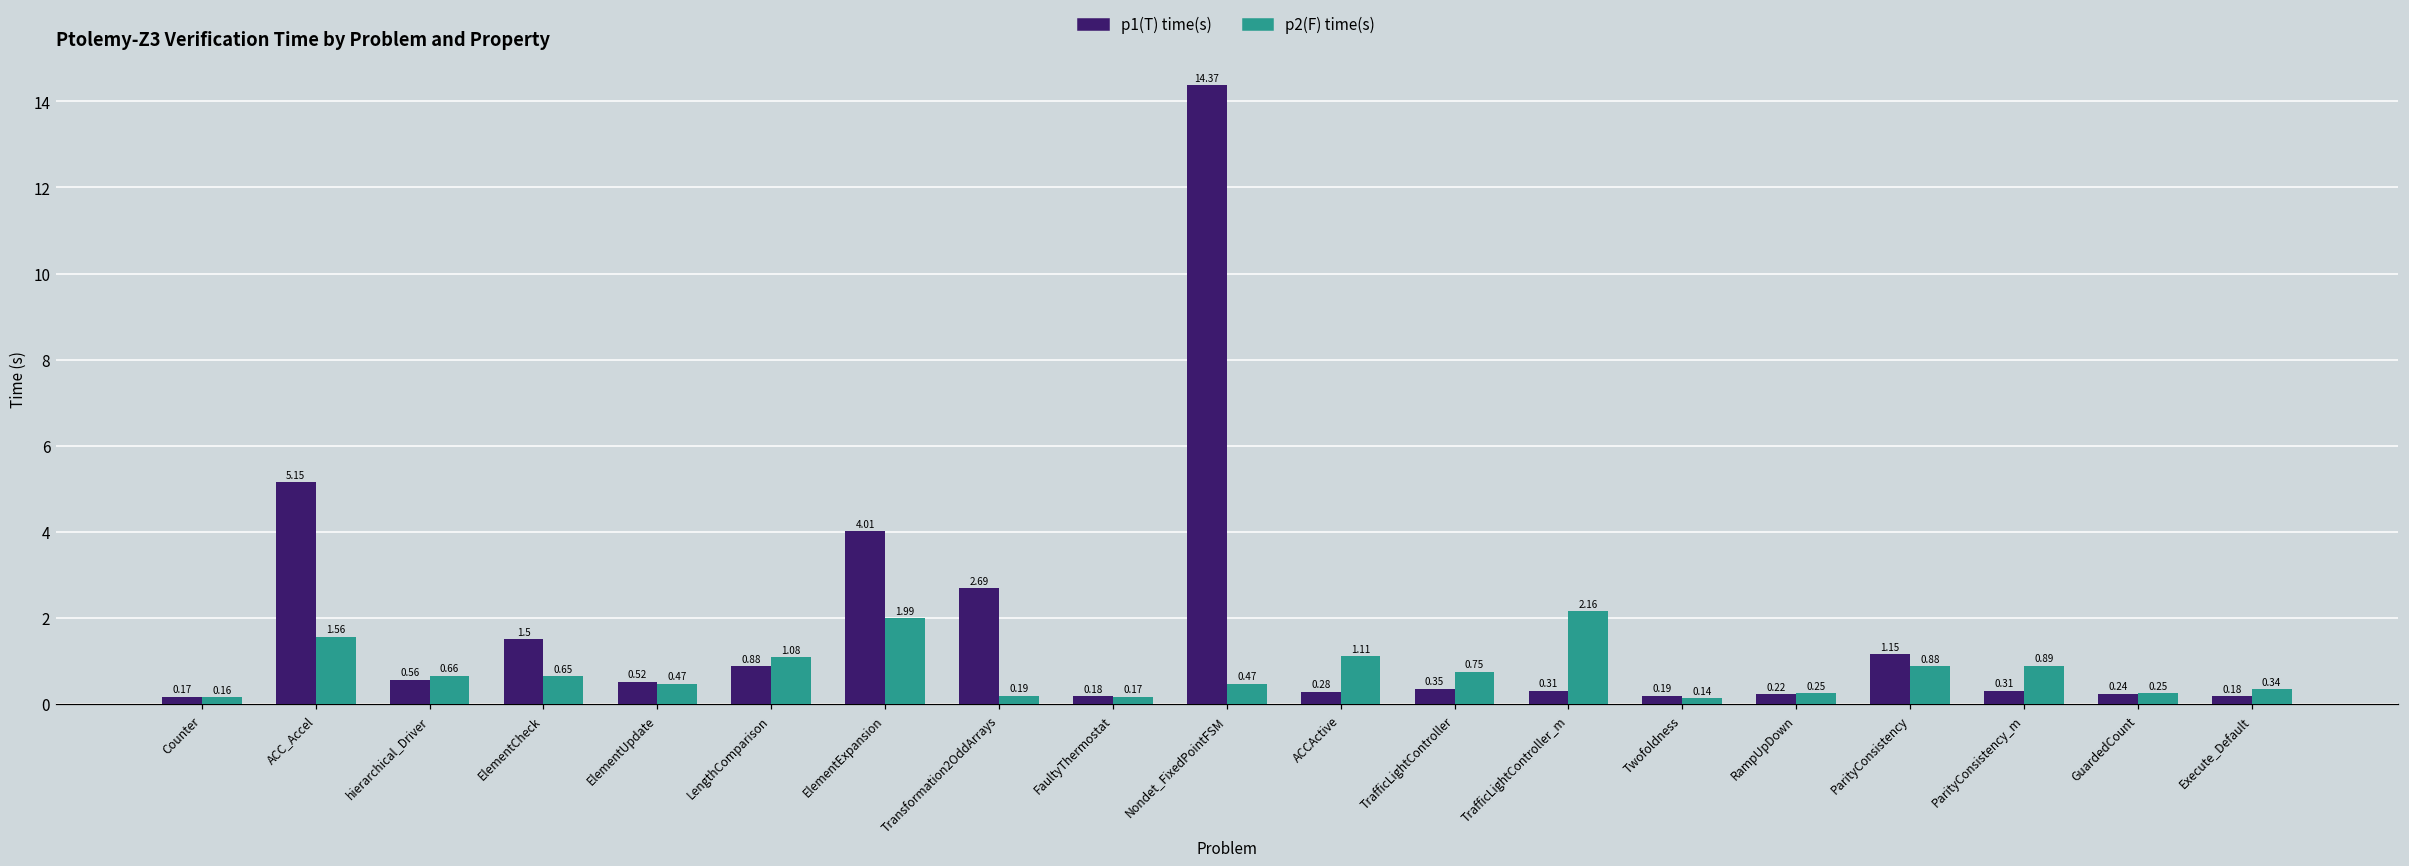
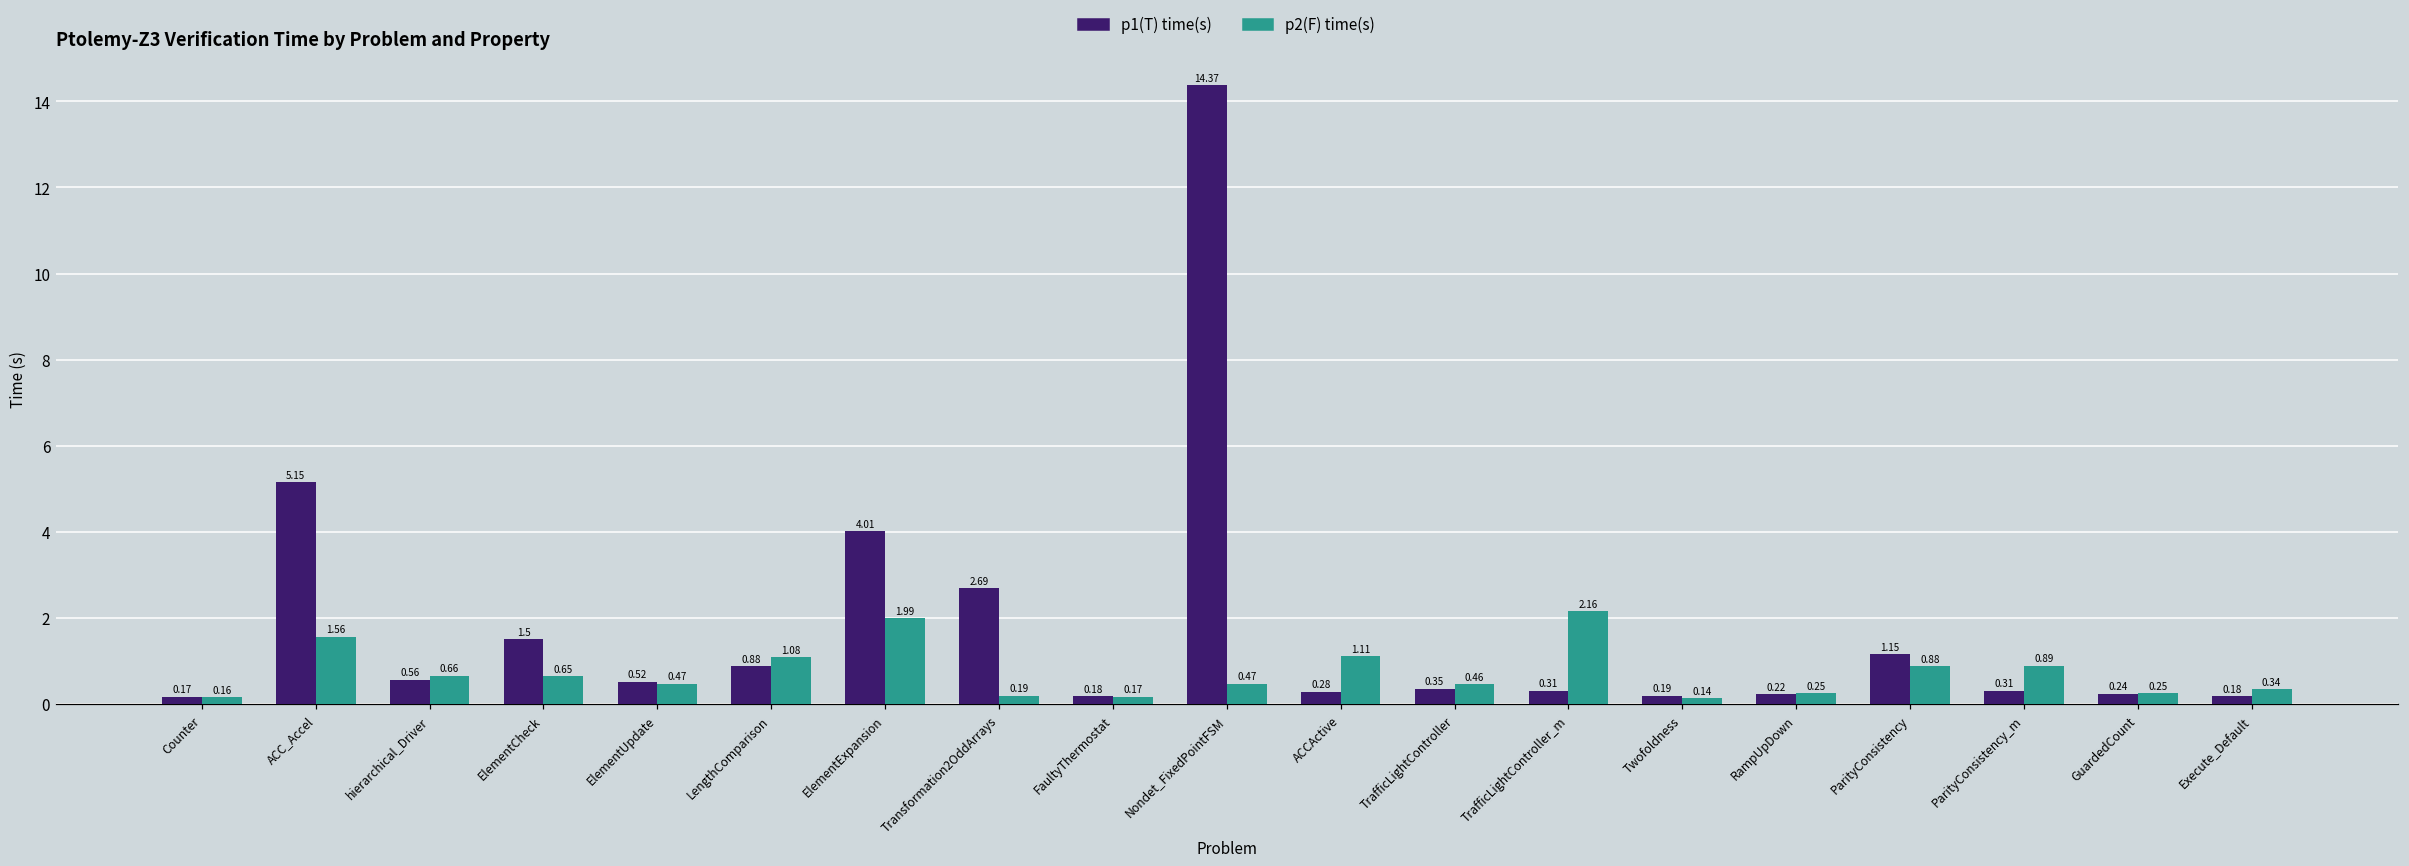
  {
    "p1(T) time(s)": {
      "Counter": 0.17,
      "ACC_Accel": 5.15,
      "hierarchical_Driver": 0.56,
      "ElementCheck": 1.5,
      "ElementUpdate": 0.52,
      "LengthComparison": 0.88,
      "ElementExpansion": 4.01,
      "Transformation2OddArrays": 2.69,
      "FaultyThermostat": 0.18,
      "Nondet_FixedPointFSM": 14.37,
      "ACCActive": 0.28,
      "TrafficLightController": 0.35,
      "TrafficLightController_m": 0.31,
      "Twofoldness": 0.19,
      "RampUpDown": 0.22,
      "ParityConsistency": 1.15,
      "ParityConsistency_m": 0.31,
      "GuardedCount": 0.24,
      "Execute_Default": 0.18
    },
    "p2(F) time(s)": {
      "Counter": 0.16,
      "ACC_Accel": 1.56,
      "hierarchical_Driver": 0.66,
      "ElementCheck": 0.65,
      "ElementUpdate": 0.47,
      "LengthComparison": 1.08,
      "ElementExpansion": 1.99,
      "Transformation2OddArrays": 0.19,
      "FaultyThermostat": 0.17,
      "Nondet_FixedPointFSM": 0.47,
      "ACCActive": 1.11,
-     "TrafficLightController": 0.75,
+     "TrafficLightController": 0.46,
      "TrafficLightController_m": 2.16,
      "Twofoldness": 0.14,
      "RampUpDown": 0.25,
      "ParityConsistency": 0.88,
      "ParityConsistency_m": 0.89,
      "GuardedCount": 0.25,
      "Execute_Default": 0.34
    }
  }
